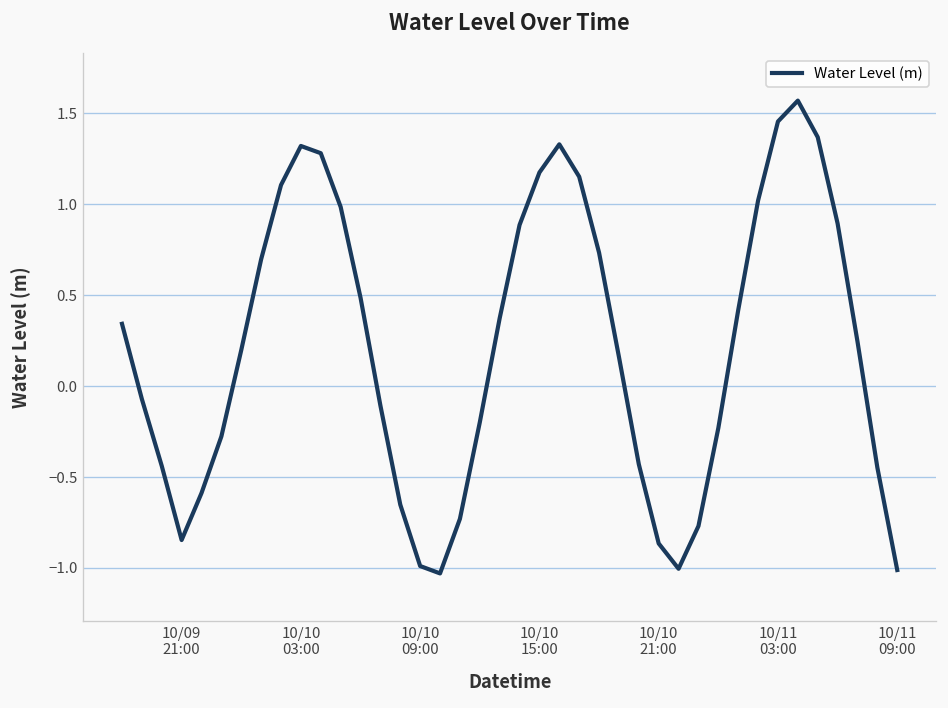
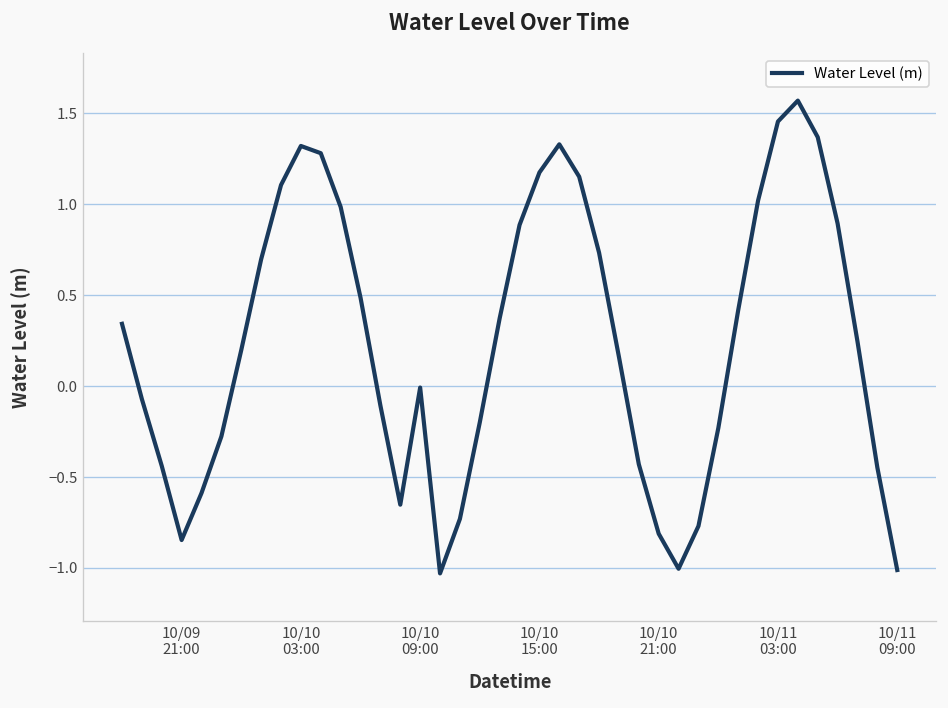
  {
    "10/09 21:00": -0.85,
    "10/10 03:00": 1.32,
-   "10/10 09:00": -0.99,
+   "10/10 09:00": -0.01,
    "10/10 15:00": 1.18,
-   "10/10 21:00": -0.87,
+   "10/10 21:00": -0.81,
    "10/11 03:00": 1.46,
    "10/11 09:00": -1.01
  }
